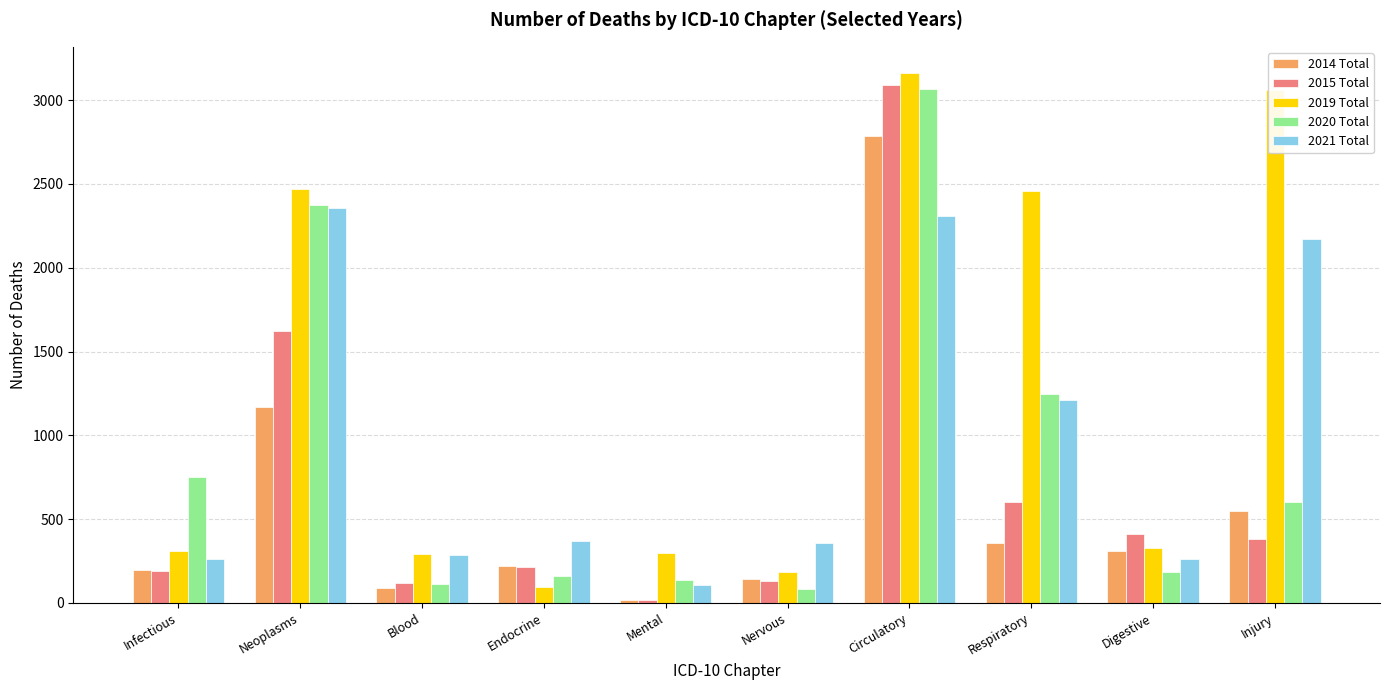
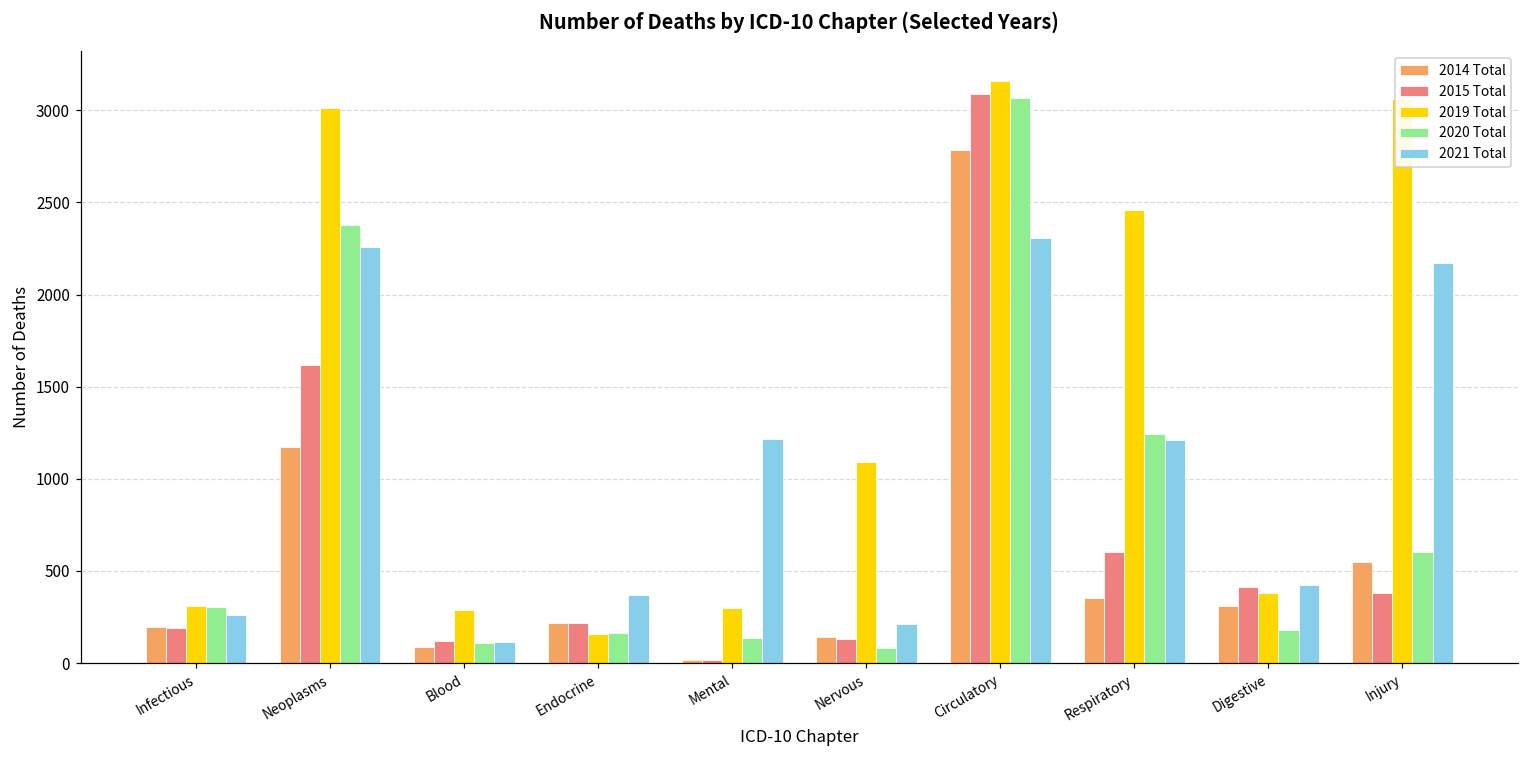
  {
    "2019 Total": {
      "Infectious": 310,
-     "Neoplasms": 2470,
+     "Neoplasms": 3010,
      "Blood": 290,
-     "Endocrine": 100,
+     "Endocrine": 160,
      "Mental": 300,
-     "Nervous": 190,
+     "Nervous": 1090,
      "Circulatory": 3160,
      "Respiratory": 2460,
-     "Digestive": 330
+     "Digestive": 380
    },
    "2020 Total": {
-     "Infectious": 750,
+     "Infectious": 300,
      "Neoplasms": 2380,
      "Blood": 110,
      "Endocrine": 160,
      "Mental": 140,
      "Nervous": 80,
      "Circulatory": 3070,
      "Respiratory": 1240,
      "Digestive": 180,
      "Injury": 600
    },
    "2021 Total": {
      "Infectious": 260,
-     "Neoplasms": 2360,
-     "Blood": 280,
+     "Neoplasms": 2260,
+     "Blood": 110,
      "Endocrine": 370,
-     "Mental": 110,
-     "Nervous": 360,
+     "Mental": 1210,
+     "Nervous": 210,
      "Circulatory": 2310,
      "Respiratory": 1210,
-     "Digestive": 260,
+     "Digestive": 420,
      "Injury": 2170
    }
  }
